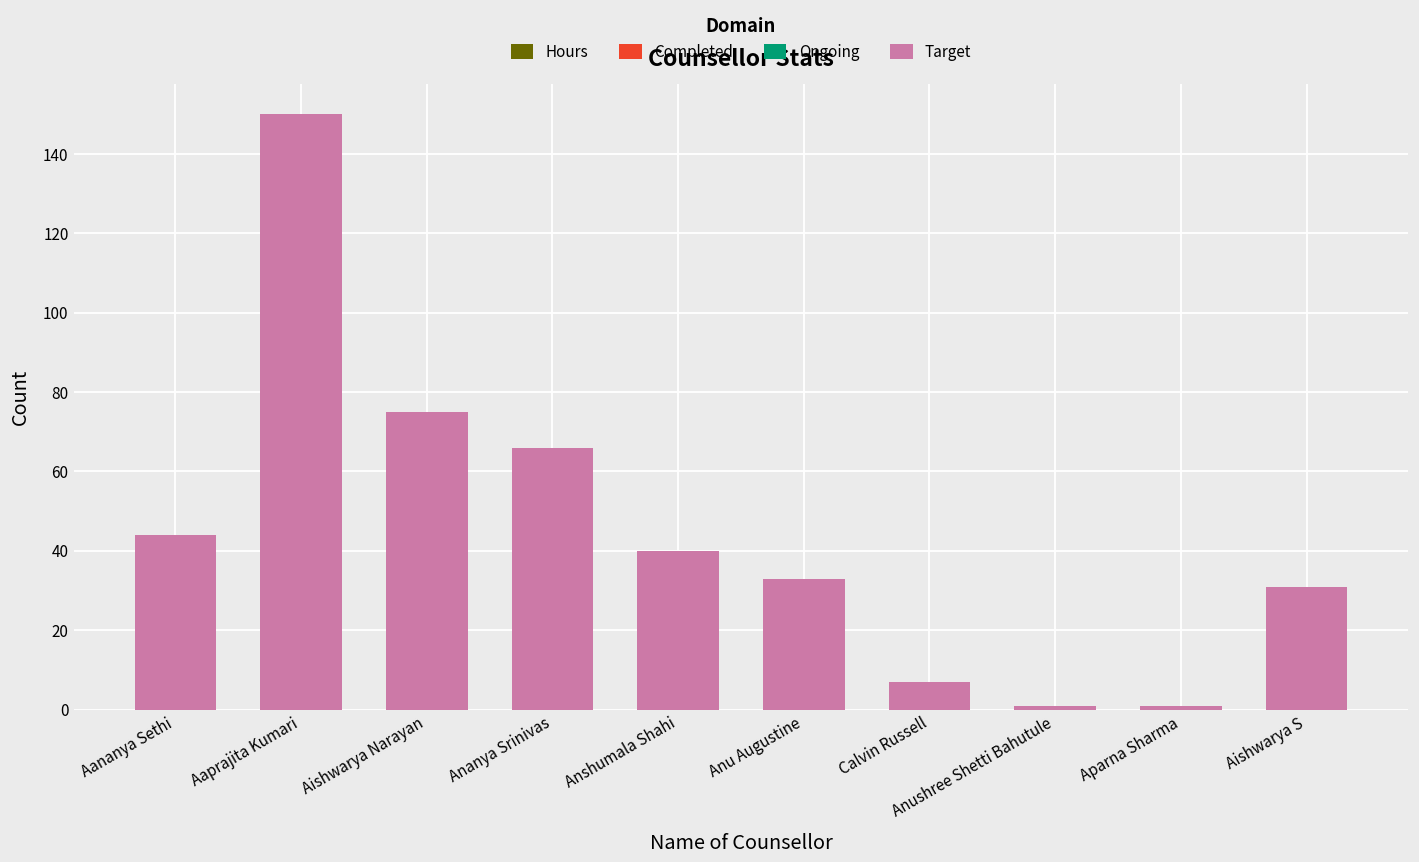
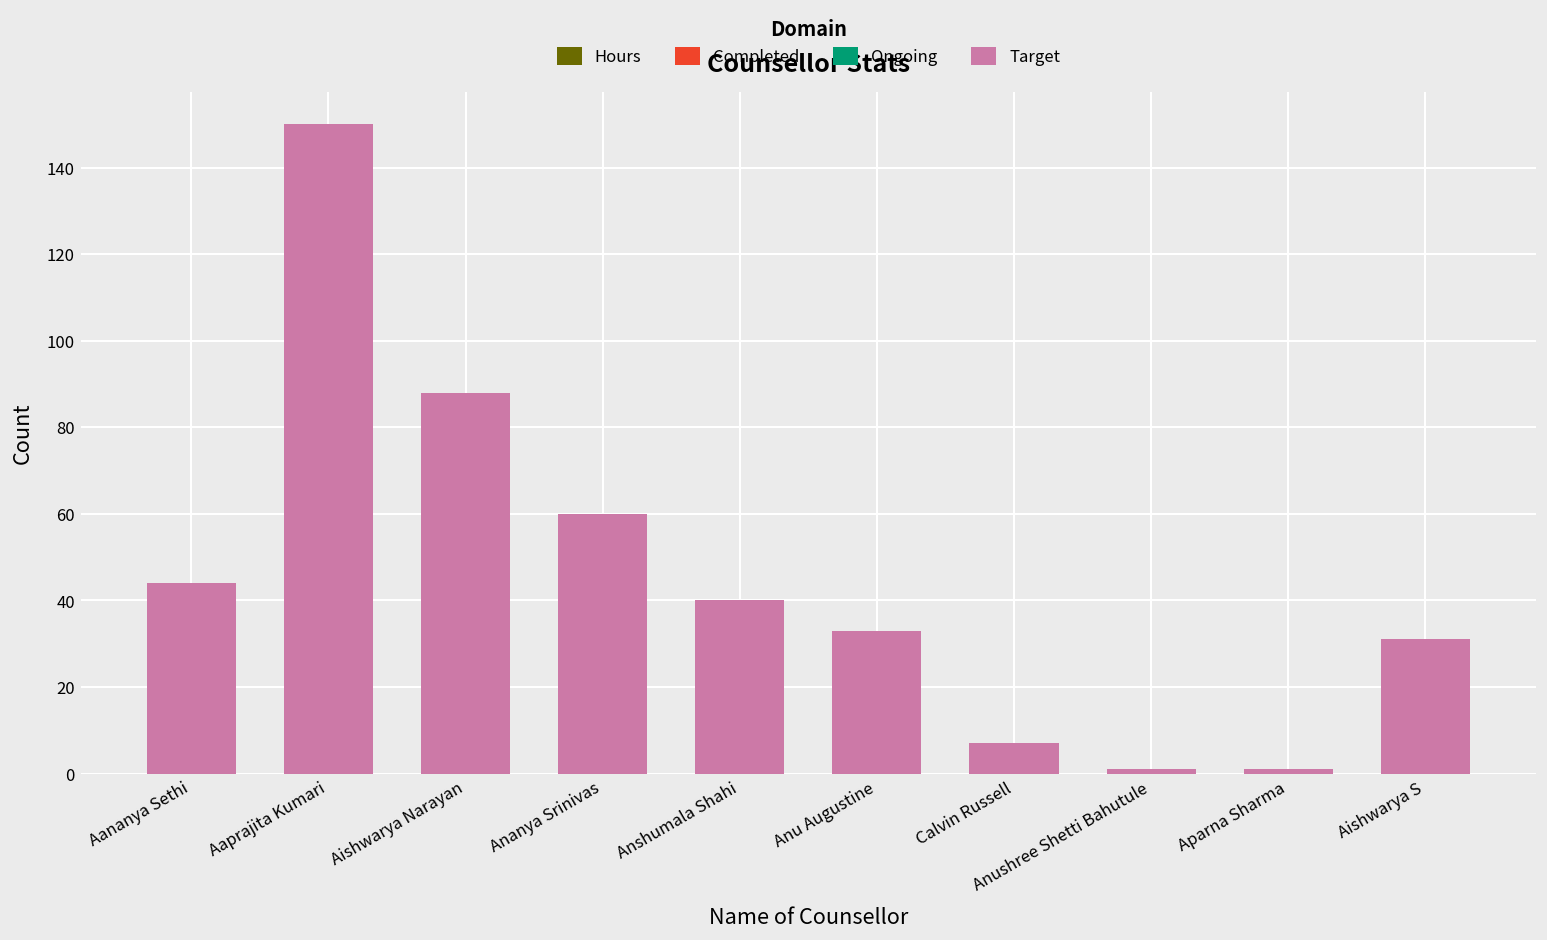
  {
    "Ongoing": {
      "Aananya Sethi": 0,
      "Aaprajita Kumari": 0,
      "Aishwarya Narayan": 0,
      "Ananya Srinivas": 0,
      "Anshumala Shahi": 0,
      "Anu Augustine": 0,
      "Calvin Russell": 0,
      "Anushree Shetti Bahutule": 0,
      "Aparna Sharma": 0,
      "Aishwarya S": 0
    },
    "Target": {
      "Aananya Sethi": 44,
      "Aaprajita Kumari": 150,
-     "Aishwarya Narayan": 75,
-     "Ananya Srinivas": 66,
+     "Aishwarya Narayan": 88,
+     "Ananya Srinivas": 60,
      "Anshumala Shahi": 40,
      "Anu Augustine": 33,
      "Calvin Russell": 7,
      "Anushree Shetti Bahutule": 1,
      "Aparna Sharma": 1,
      "Aishwarya S": 31
    }
  }
